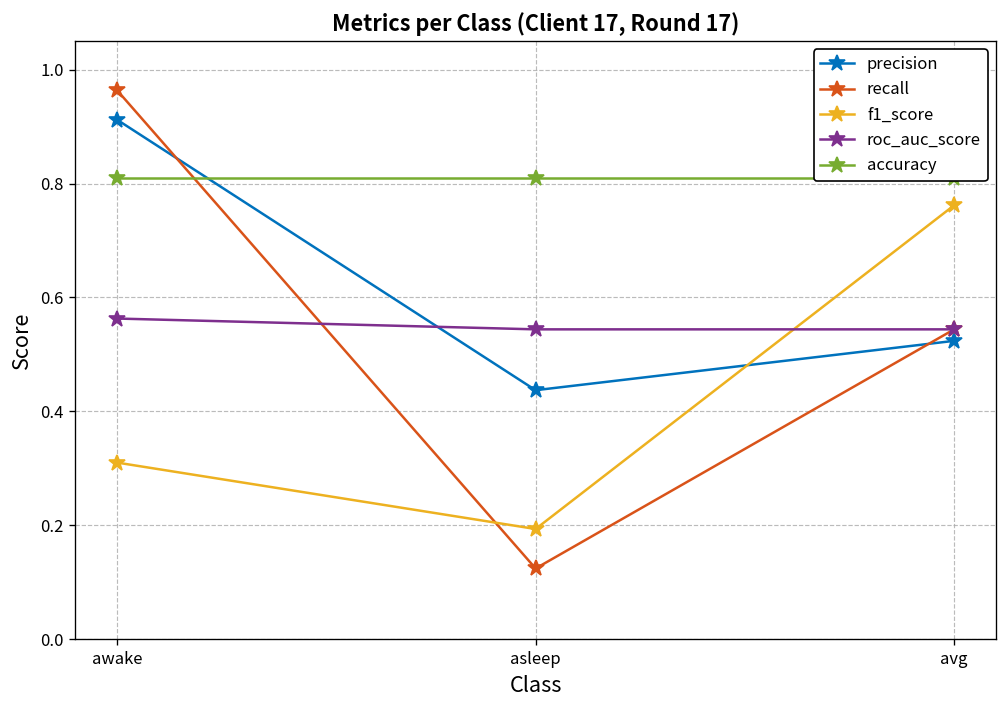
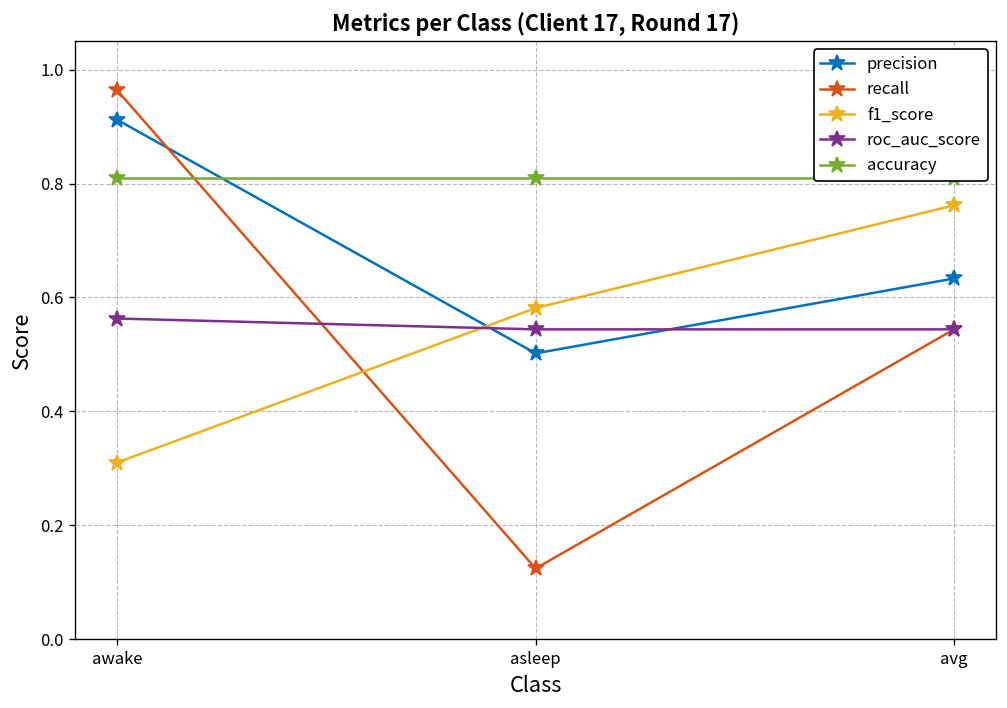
  {
    "precision": {
      "awake": 0.91,
-     "asleep": 0.44,
-     "avg": 0.52
+     "asleep": 0.50,
+     "avg": 0.63
    },
    "recall": {
      "awake": 0.96,
      "asleep": 0.12
    },
    "f1_score": {
      "awake": 0.31,
-     "asleep": 0.19,
+     "asleep": 0.58,
      "avg": 0.76
    },
    "roc_auc_score": {
      "awake": 0.56,
      "asleep": 0.54
    },
    "accuracy": {
      "awake": 0.81,
      "asleep": 0.81
    }
  }
